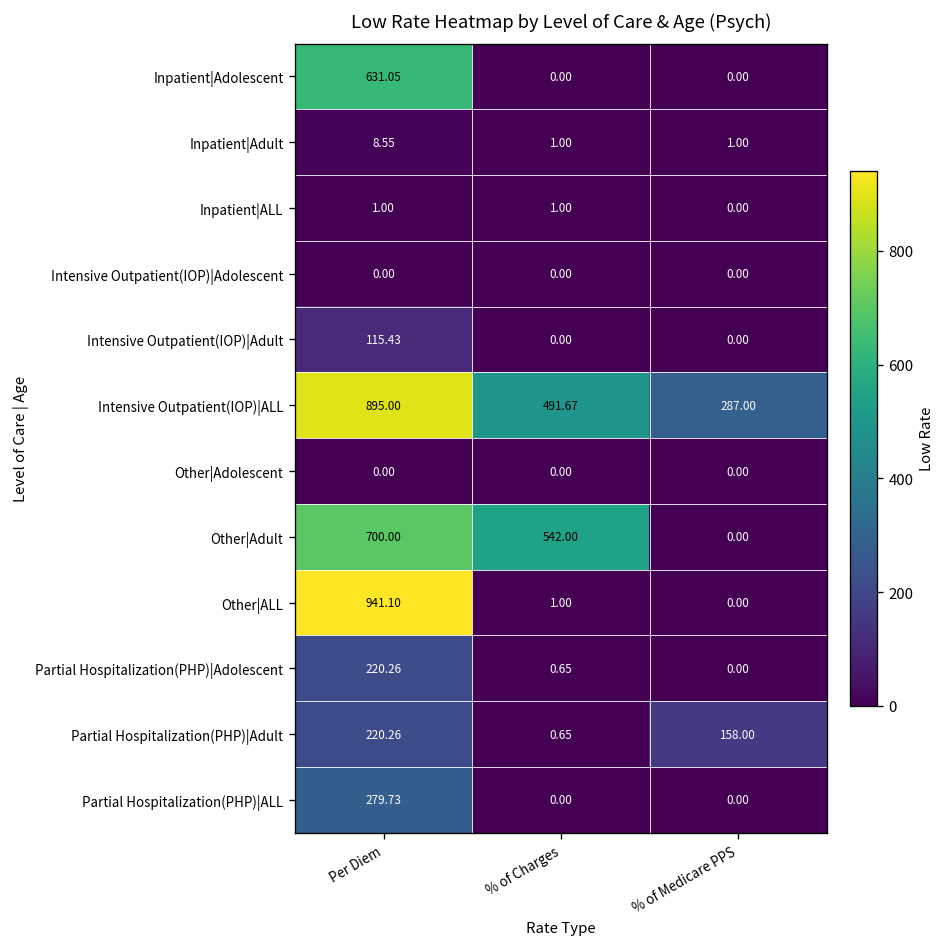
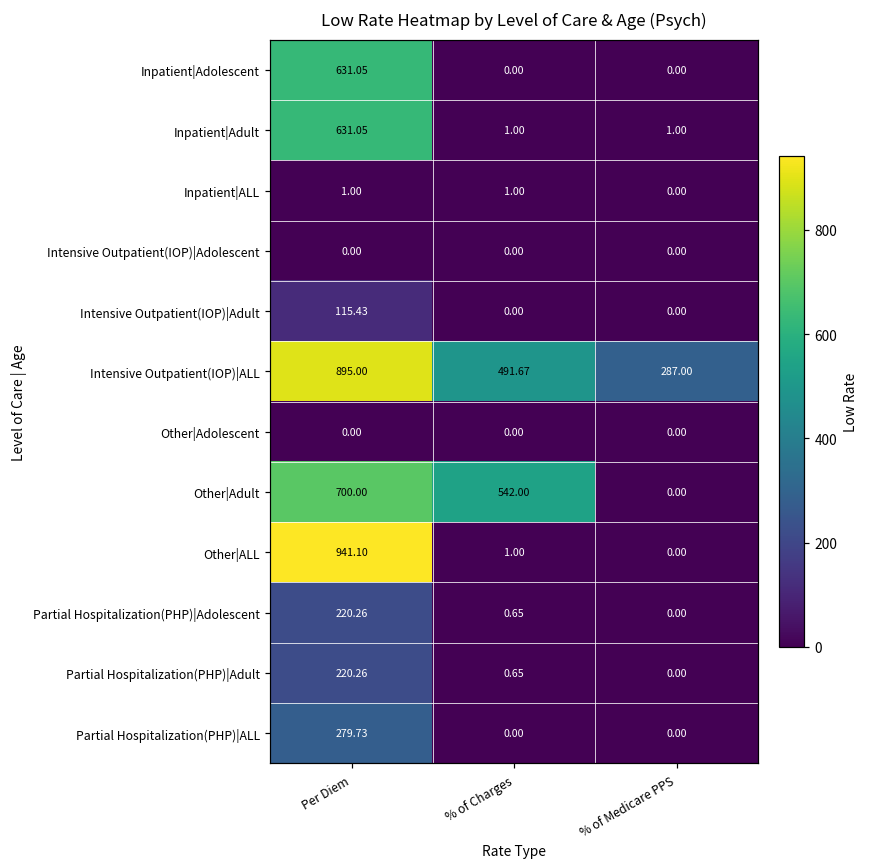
  {
    "Inpatient|Adolescent": {
      "Per Diem": 631.05,
      "% of Charges": 0.00,
      "% of Medicare PPS": 0.00
    },
    "Inpatient|Adult": {
-     "Per Diem": 8.55,
+     "Per Diem": 631.05,
      "% of Charges": 1.00,
      "% of Medicare PPS": 1.00
    },
    "Inpatient|ALL": {
      "Per Diem": 1.00,
      "% of Charges": 1.00,
      "% of Medicare PPS": 0.00
    },
    "Intensive Outpatient(IOP)|Adolescent": {
      "Per Diem": 0.00,
      "% of Charges": 0.00,
      "% of Medicare PPS": 0.00
    },
    "Intensive Outpatient(IOP)|Adult": {
      "Per Diem": 115.43,
      "% of Charges": 0.00,
      "% of Medicare PPS": 0.00
    },
    "Intensive Outpatient(IOP)|ALL": {
      "Per Diem": 895.00,
      "% of Charges": 491.67,
      "% of Medicare PPS": 287.00
    },
    "Other|Adolescent": {
      "Per Diem": 0.00,
      "% of Charges": 0.00,
      "% of Medicare PPS": 0.00
    },
    "Other|Adult": {
      "Per Diem": 700.00,
      "% of Charges": 542.00,
      "% of Medicare PPS": 0.00
    },
    "Other|ALL": {
      "Per Diem": 941.10,
      "% of Charges": 1.00,
      "% of Medicare PPS": 0.00
    },
    "Partial Hospitalization(PHP)|Adolescent": {
      "Per Diem": 220.26,
      "% of Charges": 0.65,
      "% of Medicare PPS": 0.00
    },
    "Partial Hospitalization(PHP)|Adult": {
      "Per Diem": 220.26,
      "% of Charges": 0.65,
-     "% of Medicare PPS": 158.00
+     "% of Medicare PPS": 0.00
    },
    "Partial Hospitalization(PHP)|ALL": {
      "Per Diem": 279.73,
      "% of Charges": 0.00,
      "% of Medicare PPS": 0.00
    }
  }
